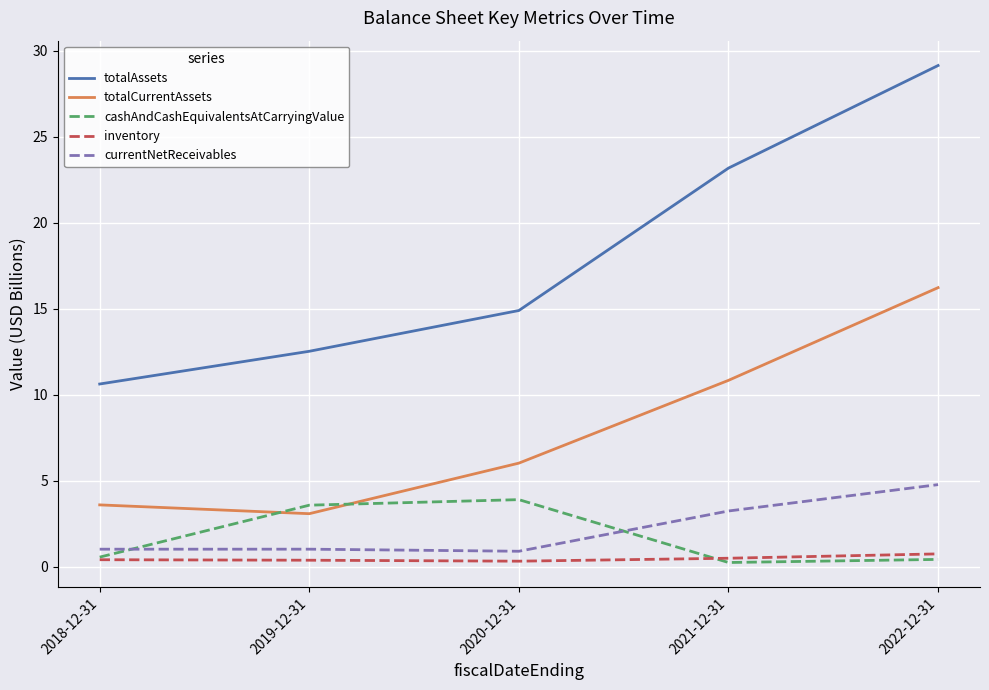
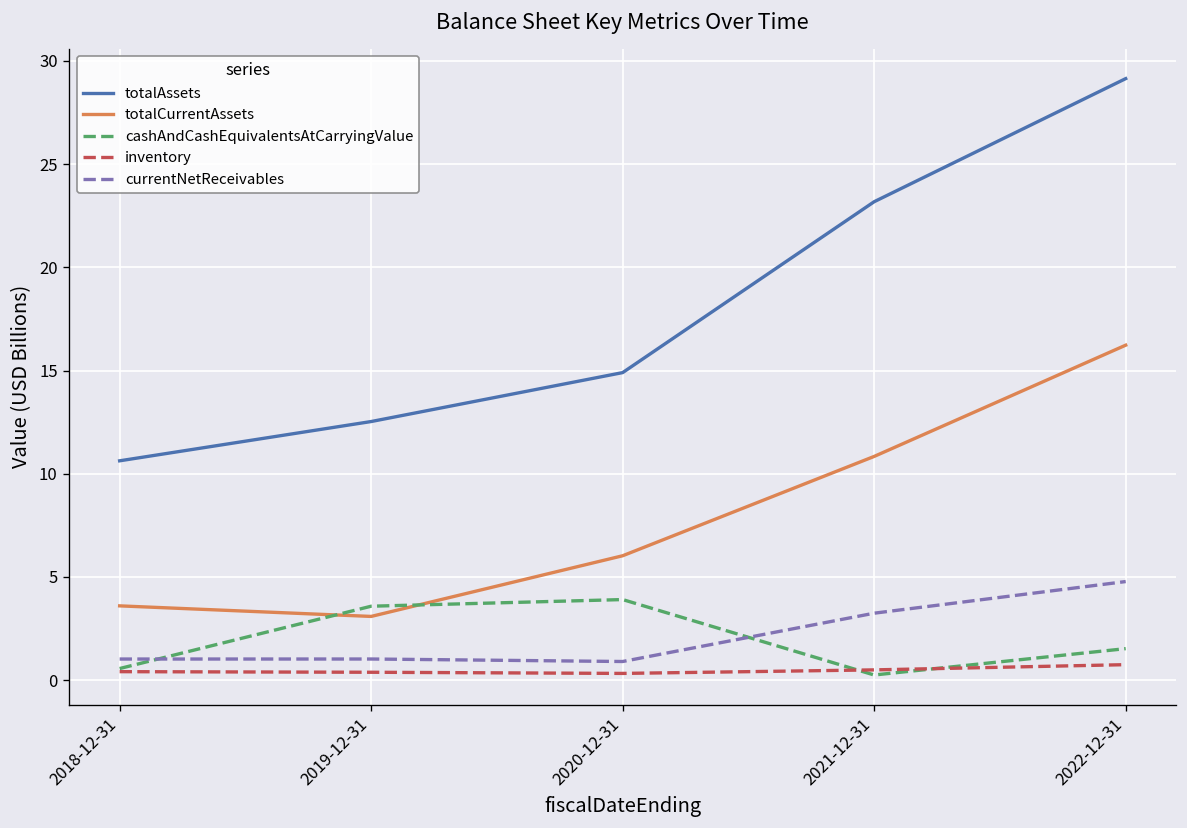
  {
    "cashAndCashEquivalentsAtCarryingValue": {
      "2018-12-31": 0.6,
      "2019-12-31": 3.6,
      "2020-12-31": 3.9,
      "2021-12-31": 0.3,
-     "2022-12-31": 0.4
+     "2022-12-31": 1.5
    }
  }
